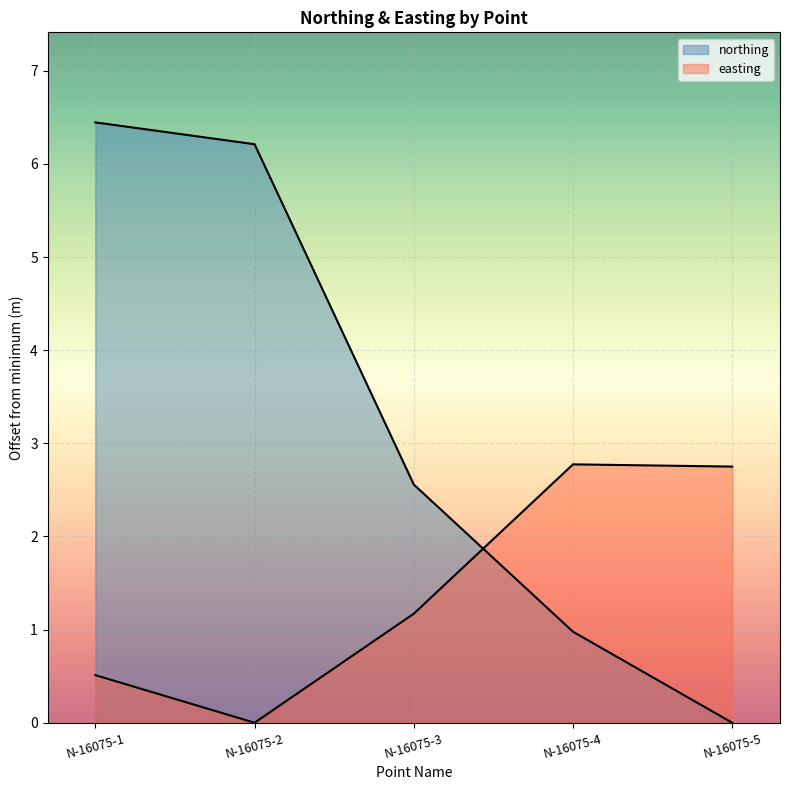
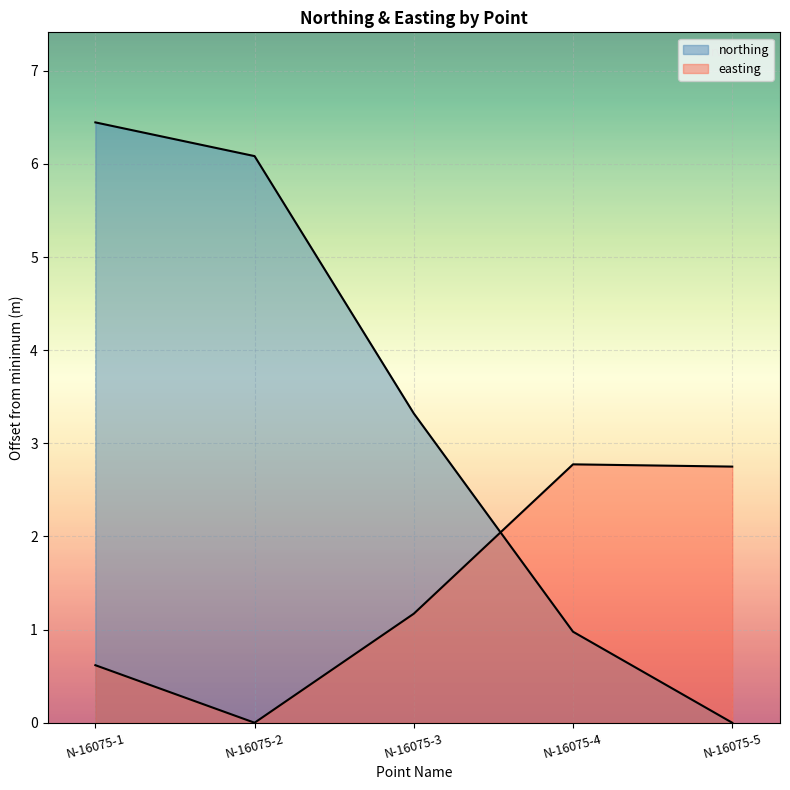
  {
    "northing": {
      "N-16075-1": 6.4,
-     "N-16075-2": 6.2,
-     "N-16075-3": 2.6,
+     "N-16075-2": 6.1,
+     "N-16075-3": 3.3,
      "N-16075-4": 1.0,
      "N-16075-5": 0.0
    },
    "easting": {
-     "N-16075-1": 0.5,
+     "N-16075-1": 0.6,
      "N-16075-2": 0.0,
      "N-16075-3": 1.2,
      "N-16075-4": 2.8,
      "N-16075-5": 2.8
    }
  }
